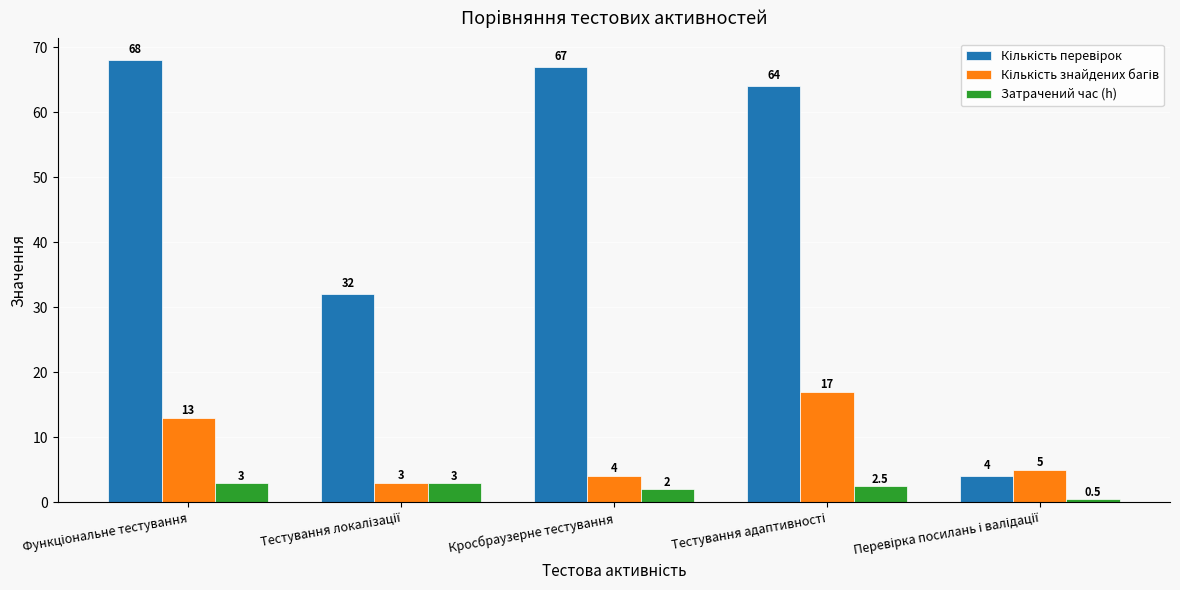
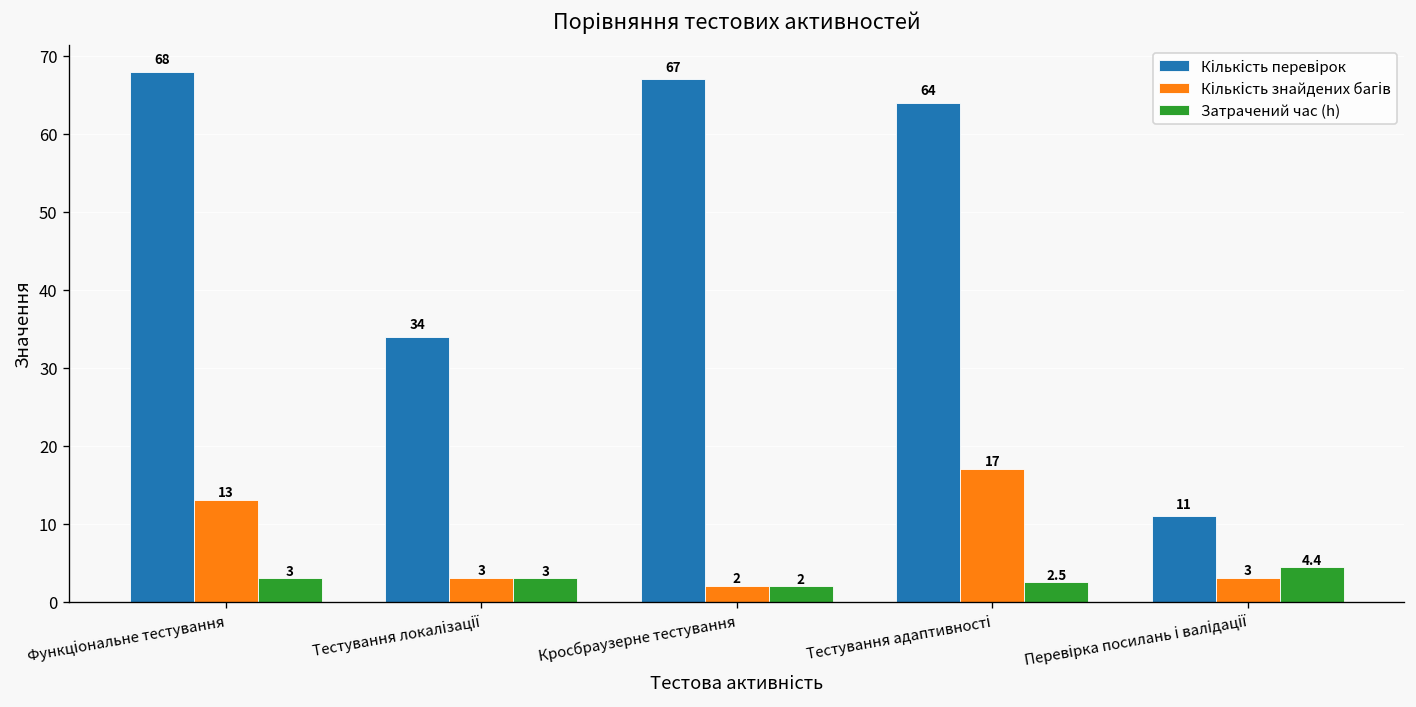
  {
    "Кількість перевірок": {
      "Функціональне тестування": 68,
-     "Тестування локалізації": 32,
+     "Тестування локалізації": 34,
      "Кросбраузерне тестування": 67,
      "Тестування адаптивності": 64,
-     "Перевірка посилань і валідації": 4
+     "Перевірка посилань і валідації": 11
    },
    "Кількість знайдених багів": {
      "Функціональне тестування": 13,
      "Тестування локалізації": 3,
-     "Кросбраузерне тестування": 4,
+     "Кросбраузерне тестування": 2,
      "Тестування адаптивності": 17,
-     "Перевірка посилань і валідації": 5
+     "Перевірка посилань і валідації": 3
    },
    "Затрачений час (h)": {
      "Функціональне тестування": 3,
      "Тестування локалізації": 3,
      "Кросбраузерне тестування": 2,
      "Тестування адаптивності": 2.5,
-     "Перевірка посилань і валідації": 0.5
+     "Перевірка посилань і валідації": 4.4
    }
  }
